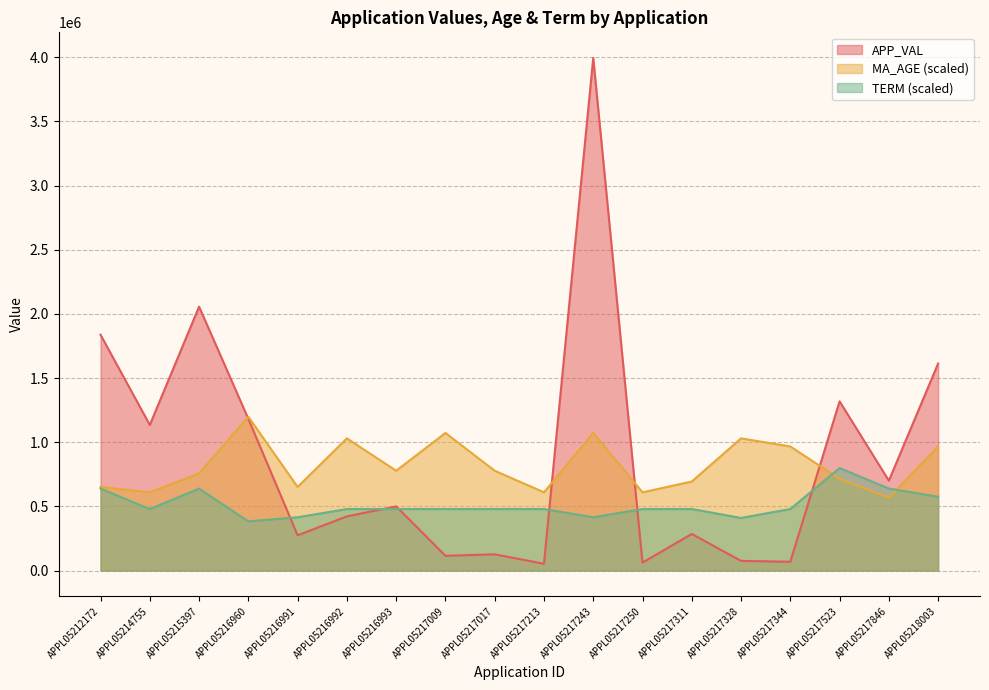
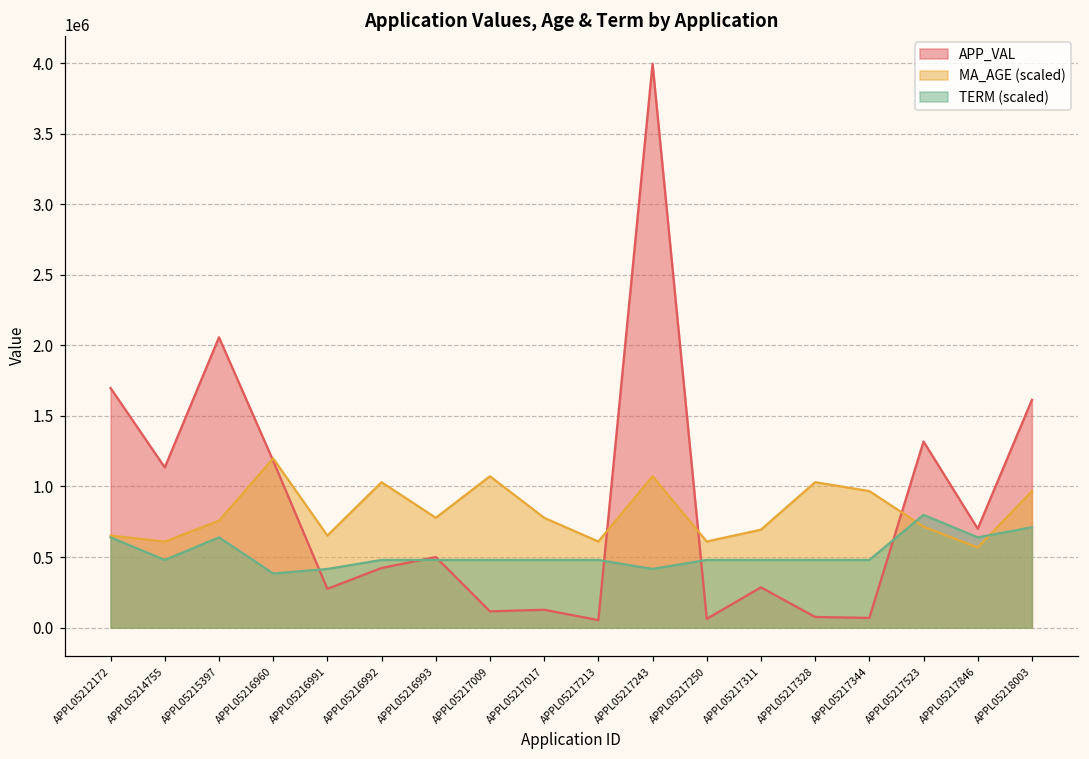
  {
    "APP_VAL": {
-     "APPL05212172": 1840000,
+     "APPL05212172": 1700000,
      "APPL05214755": 1130000,
      "APPL05215397": 2060000,
      "APPL05216991": 270000,
      "APPL05216992": 420000,
      "APPL05216993": 500000,
      "APPL05217009": 120000,
      "APPL05217017": 130000,
      "APPL05217213": 50000,
      "APPL05217243": 3990000,
      "APPL05217250": 60000,
      "APPL05217311": 290000,
      "APPL05217328": 80000,
      "APPL05217344": 70000,
      "APPL05217523": 1320000,
      "APPL05217846": 700000,
      "APPL05218003": 1610000
    },
    "MA_AGE (scaled)": {
      "APPL05214755": 610000,
      "APPL05215397": 760000,
      "APPL05216991": 650000,
      "APPL05216992": 1030000,
      "APPL05216993": 780000,
      "APPL05217009": 1070000,
      "APPL05217017": 780000,
      "APPL05217213": 610000,
      "APPL05217243": 1070000,
      "APPL05217250": 610000,
      "APPL05217311": 690000,
      "APPL05217328": 1030000,
      "APPL05217344": 970000,
      "APPL05217523": 710000,
      "APPL05217846": 570000,
      "APPL05218003": 970000
    },
    "TERM (scaled)": {
      "APPL05214755": 480000,
      "APPL05215397": 640000,
      "APPL05216960": 380000,
      "APPL05216991": 420000,
      "APPL05216992": 480000,
      "APPL05216993": 480000,
      "APPL05217009": 480000,
      "APPL05217017": 480000,
      "APPL05217213": 480000,
      "APPL05217243": 420000,
      "APPL05217250": 480000,
      "APPL05217311": 480000,
-     "APPL05217328": 410000,
+     "APPL05217328": 480000,
      "APPL05217344": 480000,
      "APPL05217523": 800000,
      "APPL05217846": 640000,
-     "APPL05218003": 580000
+     "APPL05218003": 710000
    }
  }
